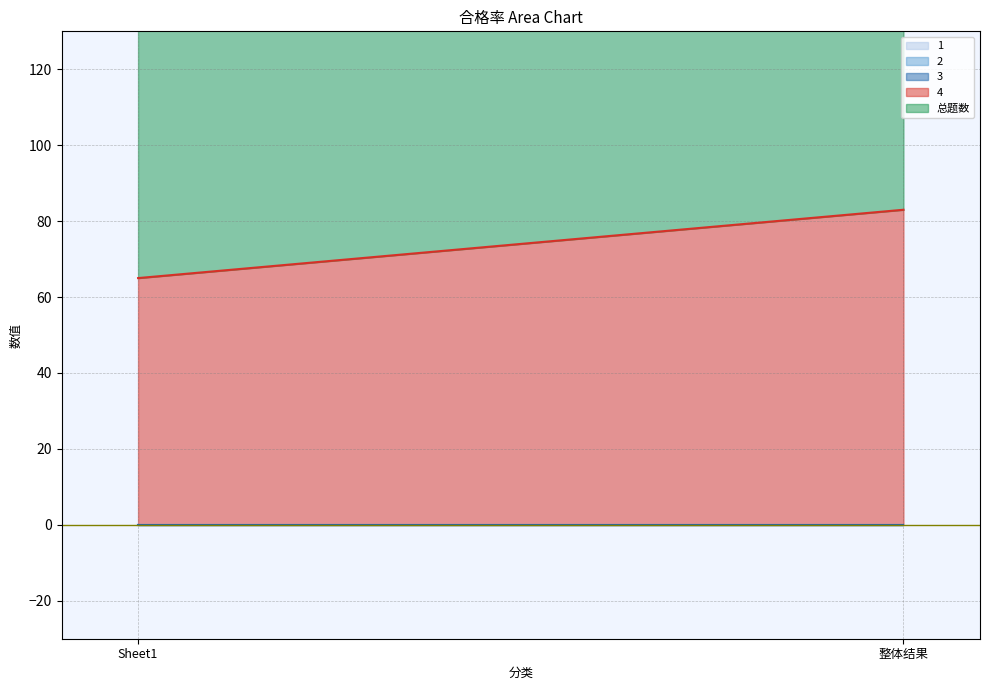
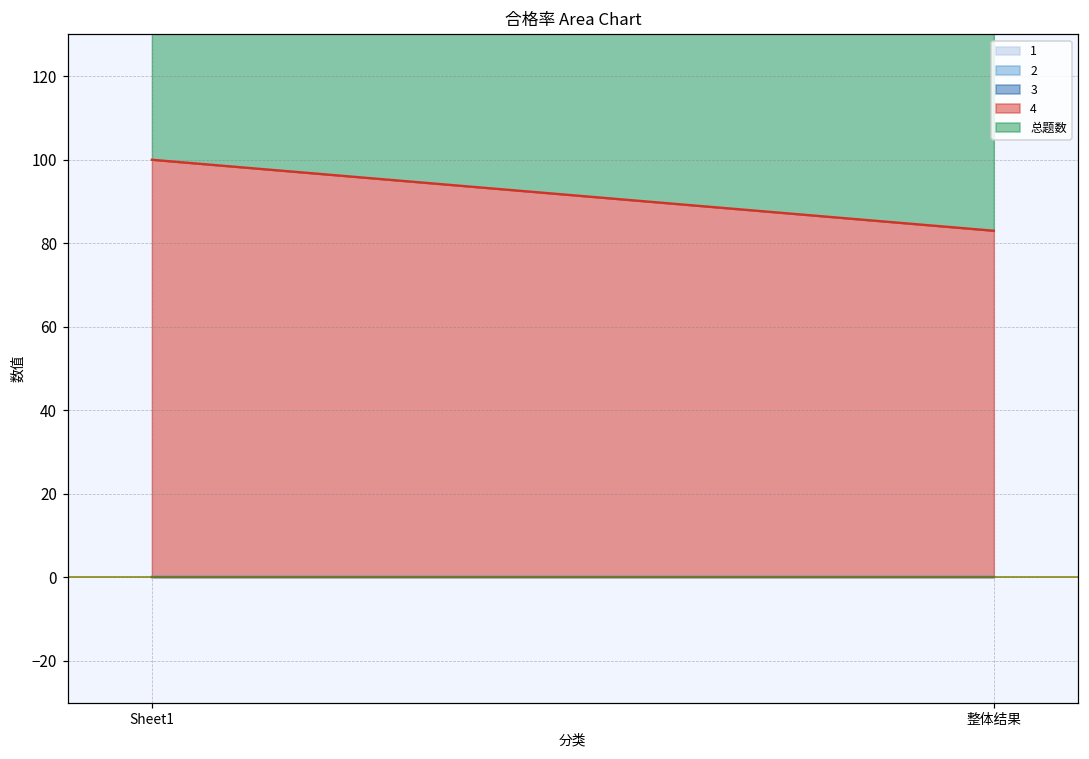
  {
    "3": {
      "Sheet1": 0,
      "整体结果": 0
    },
    "4": {
-     "Sheet1": 65,
+     "Sheet1": 100,
      "整体结果": 83
    }
  }
